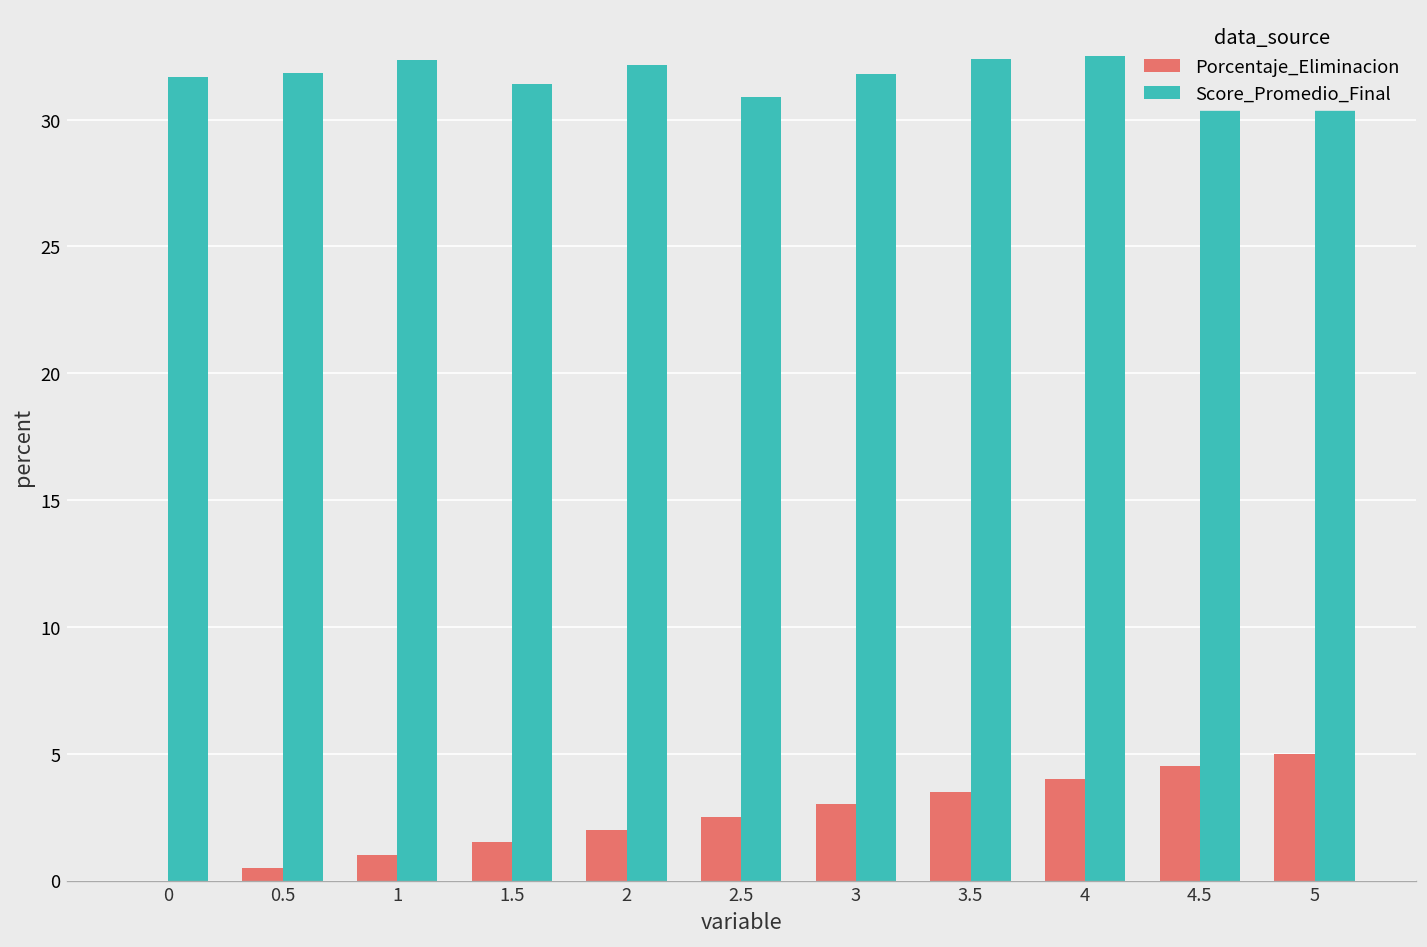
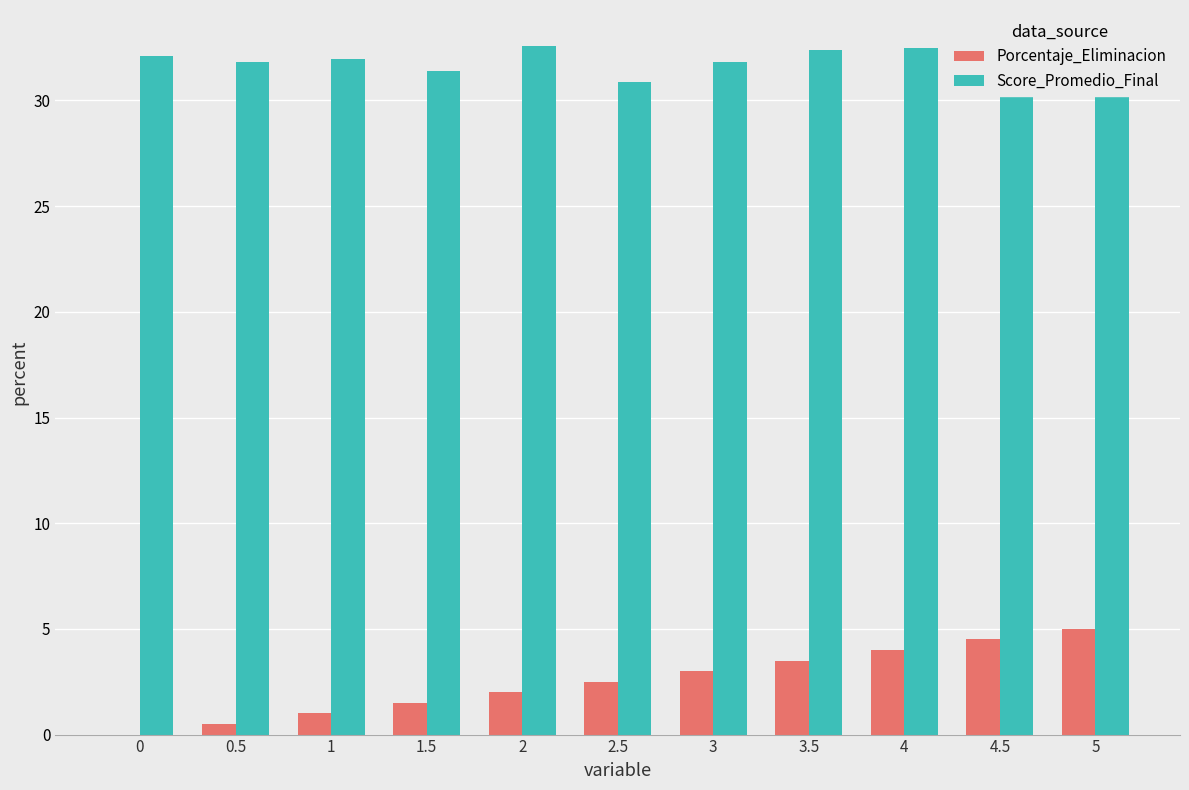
  {
    "Porcentaje_Eliminacion": {
      "0": 0.0,
      "0.5": 0.5,
      "1": 1.0,
      "1.5": 1.5,
      "2": 2.0,
      "2.5": 2.5,
      "3": 3.0,
      "3.5": 3.5,
      "4": 4.0,
      "4.5": 4.5,
      "5": 5.0
    },
    "Score_Promedio_Final": {
-     "0": 31.7,
+     "0": 32.1,
      "0.5": 31.8,
-     "1": 32.3,
+     "1": 32.0,
      "1.5": 31.4,
-     "2": 32.1,
+     "2": 32.6,
      "2.5": 30.9,
      "3": 31.8,
      "3.5": 32.4,
      "4": 32.5
    }
  }
